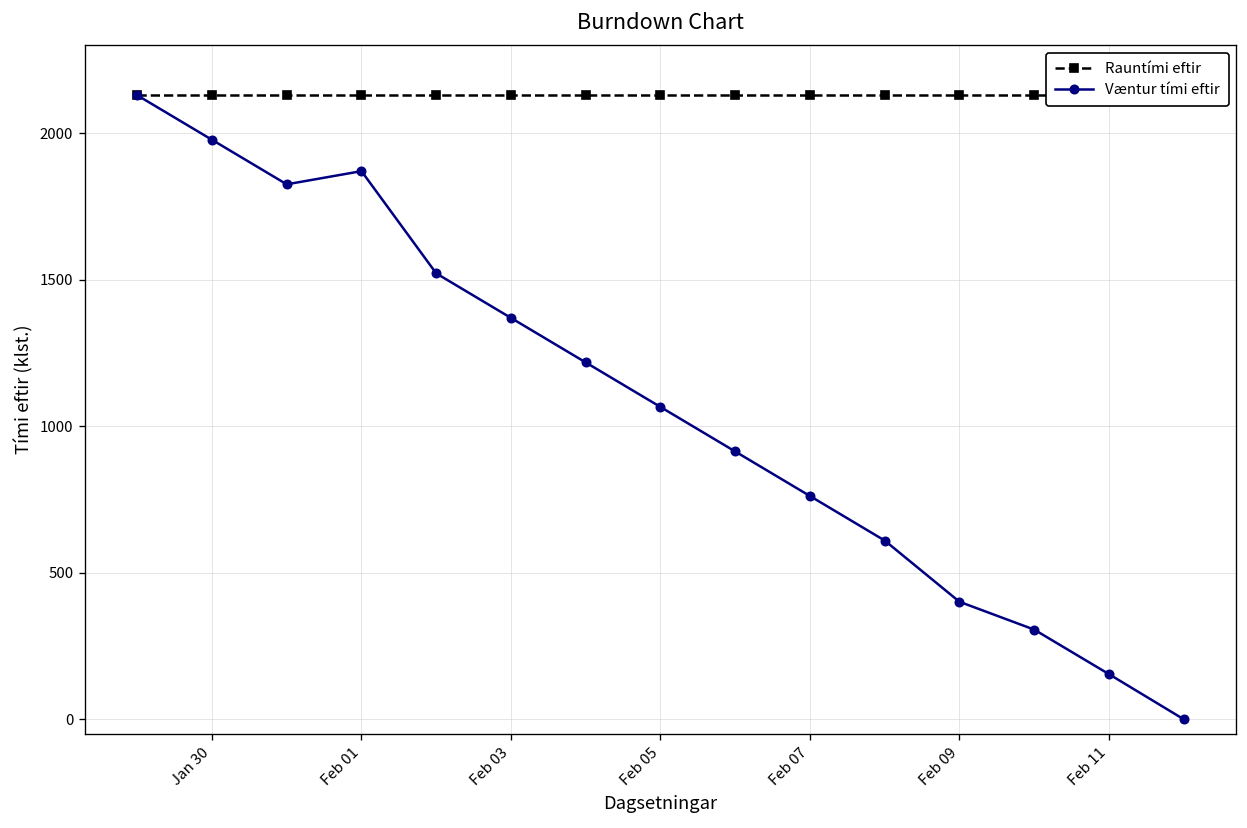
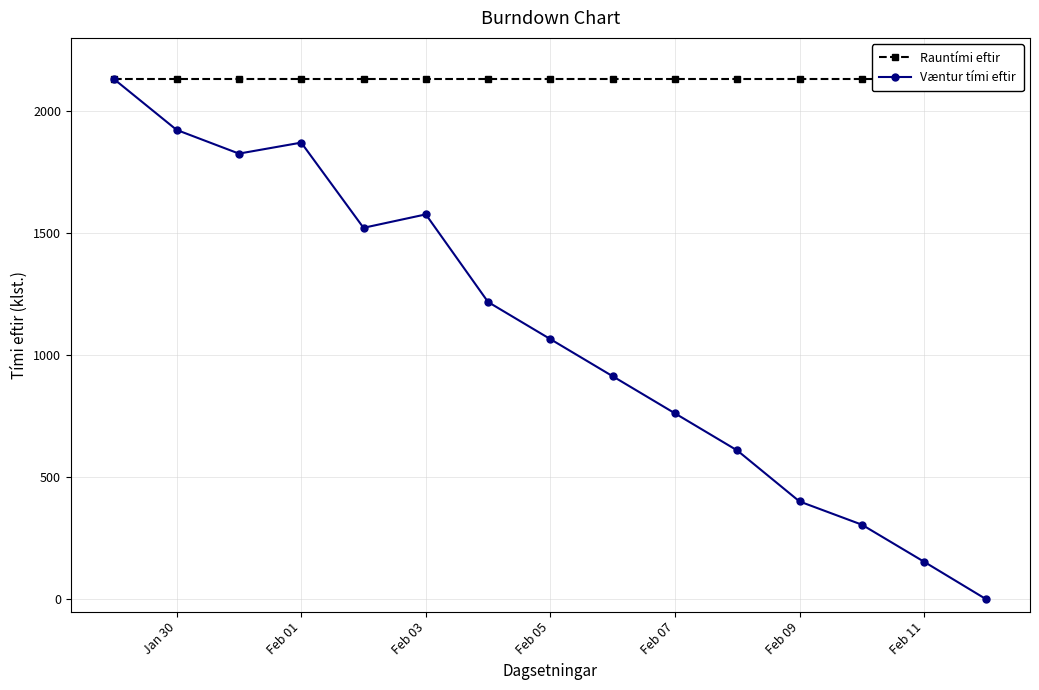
  {
    "Rauntími eftir": {
      "Jan 30": 2130,
      "Feb 01": 2130,
      "Feb 03": 2130,
      "Feb 05": 2130,
      "Feb 07": 2130,
      "Feb 09": 2130
    },
    "Væntur tími eftir": {
-     "Jan 30": 1980,
+     "Jan 30": 1920,
      "Feb 01": 1870,
-     "Feb 03": 1370,
+     "Feb 03": 1580,
      "Feb 05": 1070,
      "Feb 07": 760,
      "Feb 09": 400,
      "Feb 11": 150
    }
  }
